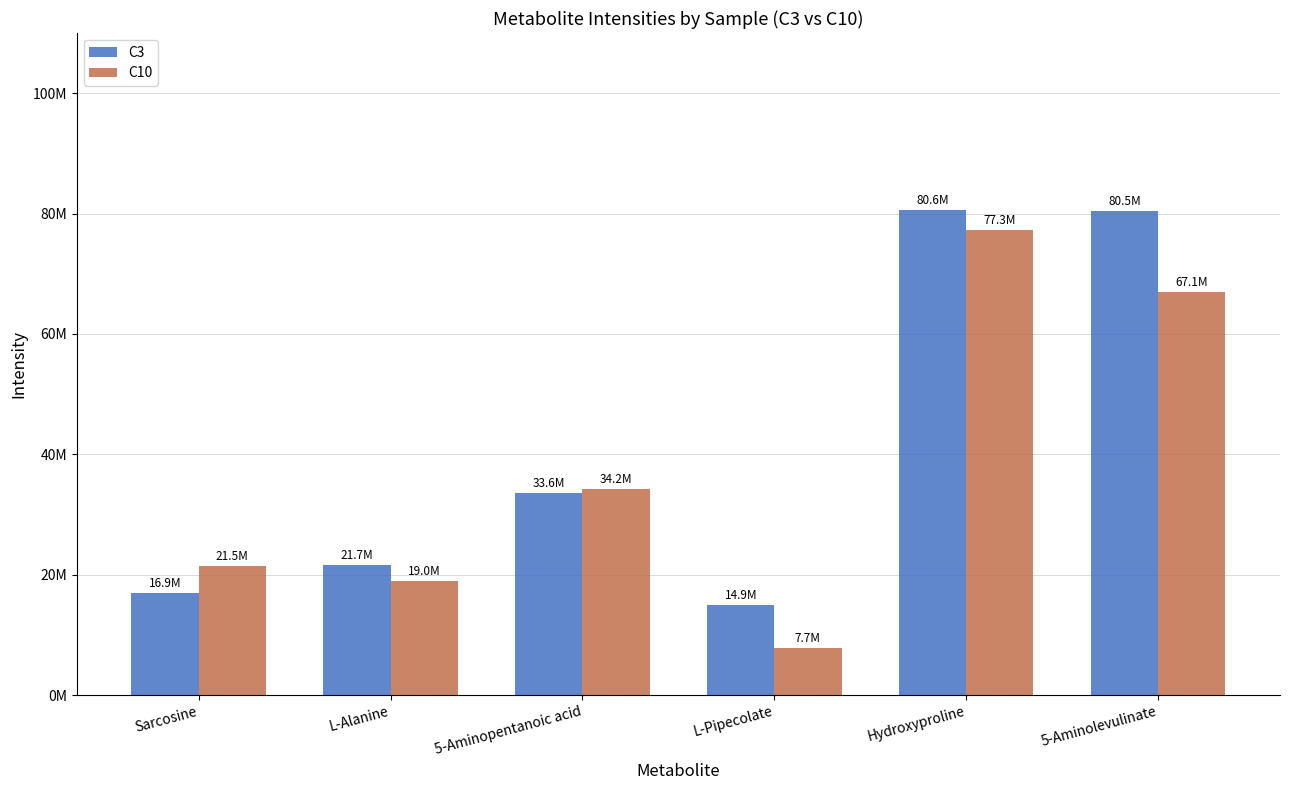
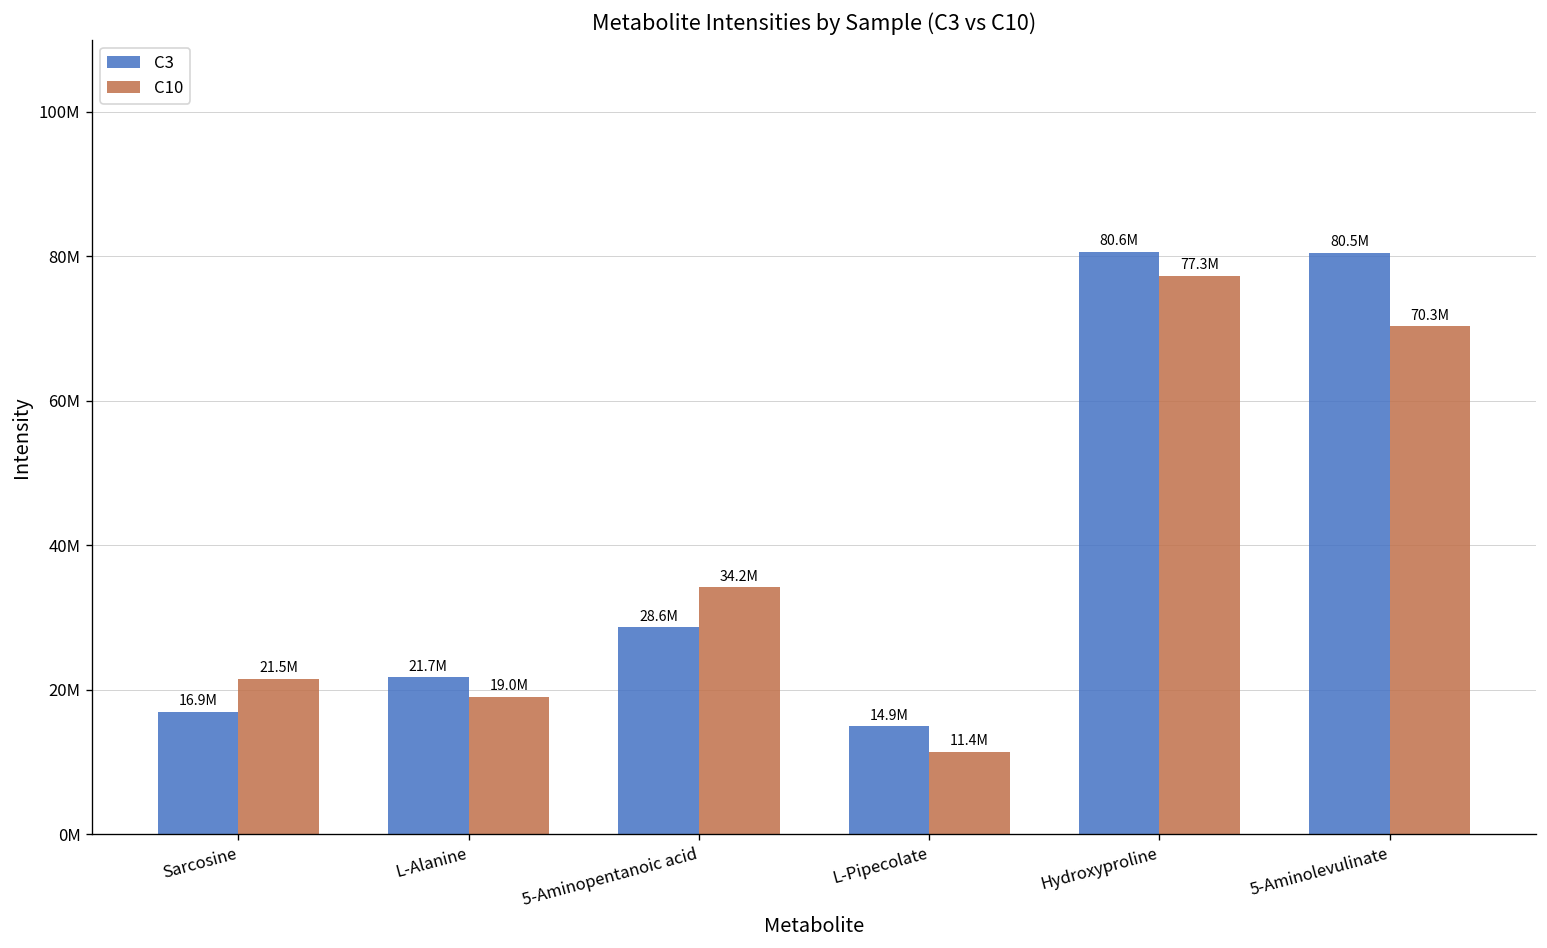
  {
    "C3": {
      "Sarcosine": "16.9M",
      "L-Alanine": "21.7M",
-     "5-Aminopentanoic acid": "33.6M",
+     "5-Aminopentanoic acid": "28.6M",
      "L-Pipecolate": "14.9M",
      "Hydroxyproline": "80.6M",
      "5-Aminolevulinate": "80.5M"
    },
    "C10": {
      "Sarcosine": "21.5M",
      "L-Alanine": "19.0M",
      "5-Aminopentanoic acid": "34.2M",
-     "L-Pipecolate": "7.7M",
+     "L-Pipecolate": "11.4M",
      "Hydroxyproline": "77.3M",
-     "5-Aminolevulinate": "67.1M"
+     "5-Aminolevulinate": "70.3M"
    }
  }
